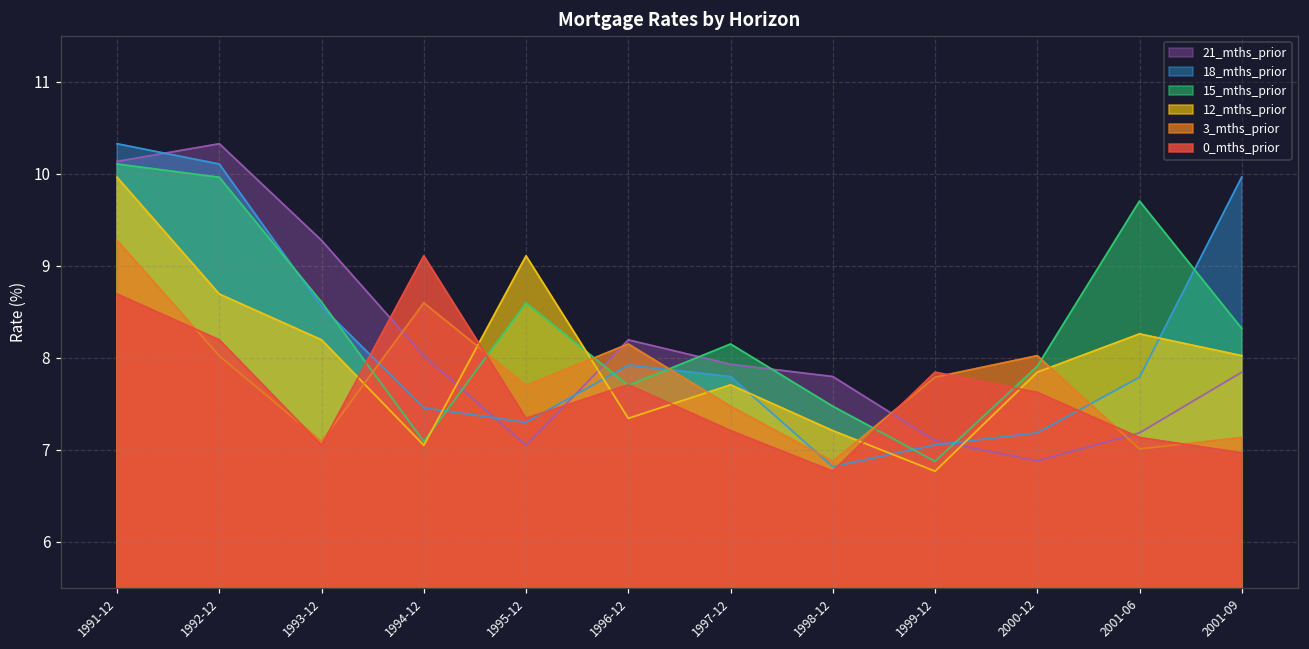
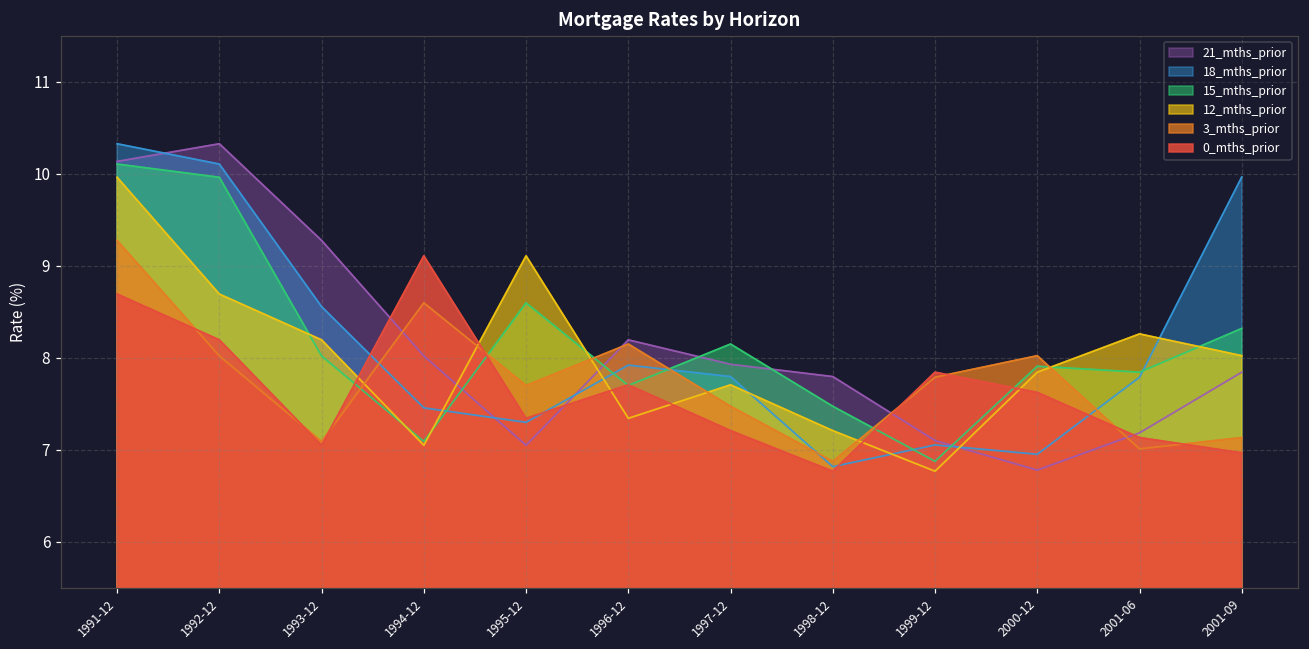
  {
    "21_mths_prior": {
      "1992-12": 10.3,
      "1993-12": 9.3,
      "1994-12": 8.0,
      "1995-12": 7.0,
      "1996-12": 8.2,
      "1997-12": 7.9,
      "1998-12": 7.8,
      "1999-12": 7.1,
-     "2000-12": 6.9,
+     "2000-12": 6.8,
      "2001-06": 7.2,
      "2001-09": 7.8
    },
    "18_mths_prior": {
      "1991-12": 10.3,
      "1992-12": 10.1,
      "1993-12": 8.6,
      "1994-12": 7.5,
      "1995-12": 7.3,
      "1996-12": 7.9,
      "1997-12": 7.8,
      "1998-12": 6.8,
      "1999-12": 7.0,
-     "2000-12": 7.2,
+     "2000-12": 6.9,
      "2001-06": 7.8,
      "2001-09": 10.0
    },
    "15_mths_prior": {
      "1992-12": 10.0,
-     "1993-12": 8.6,
+     "1993-12": 8.0,
      "1994-12": 7.1,
      "1995-12": 8.6,
      "1997-12": 8.1,
      "1998-12": 7.5,
      "1999-12": 6.9,
      "2000-12": 7.9,
-     "2001-06": 9.7,
+     "2001-06": 7.8,
      "2001-09": 8.3
    }
  }
